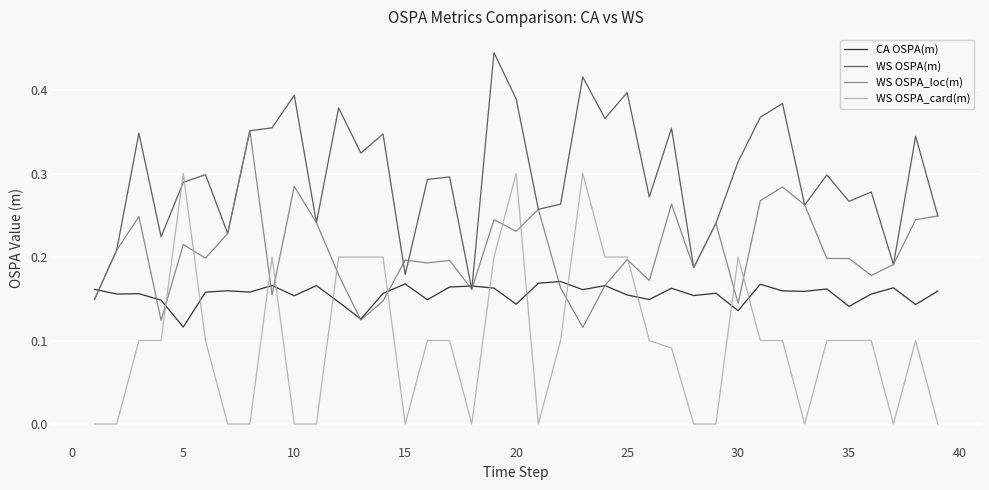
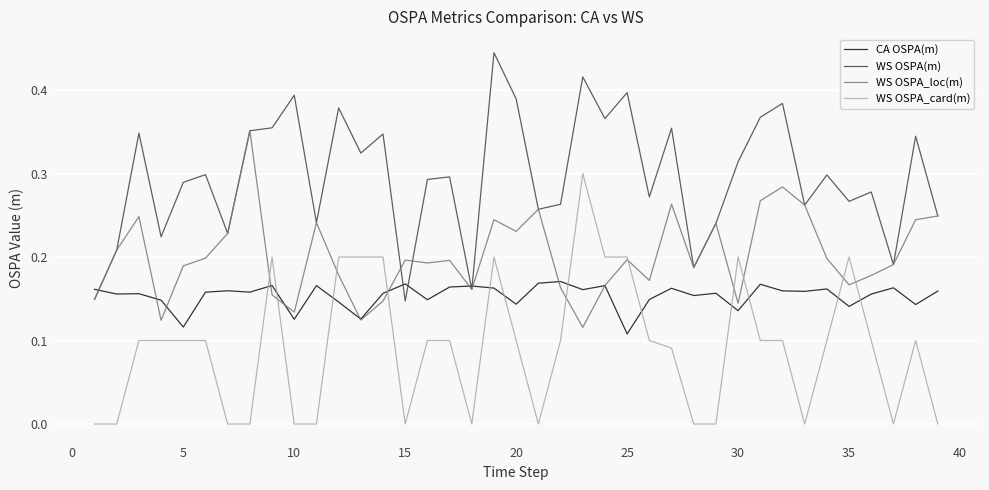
  {
    "CA OSPA(m)": {
      "5": 0.12,
-     "10": 0.15,
+     "10": 0.13,
      "15": 0.17,
      "20": 0.14,
-     "25": 0.15,
+     "25": 0.11,
      "30": 0.14,
      "35": 0.14
    },
    "WS OSPA(m)": {
      "5": 0.29,
      "10": 0.39,
-     "15": 0.18,
+     "15": 0.15,
      "20": 0.39,
      "25": 0.40,
      "30": 0.31,
      "35": 0.27
    },
    "WS OSPA_loc(m)": {
-     "5": 0.21,
-     "10": 0.28,
+     "5": 0.19,
+     "10": 0.13,
      "15": 0.20,
      "20": 0.23,
      "25": 0.20,
      "30": 0.14,
-     "35": 0.20
+     "35": 0.17
    },
    "WS OSPA_card(m)": {
-     "5": 0.3,
+     "5": 0.1,
      "10": 0.0,
      "15": 0.0,
-     "20": 0.3,
+     "20": 0.1,
      "25": 0.2,
      "30": 0.2,
-     "35": 0.1
+     "35": 0.2
    }
  }
